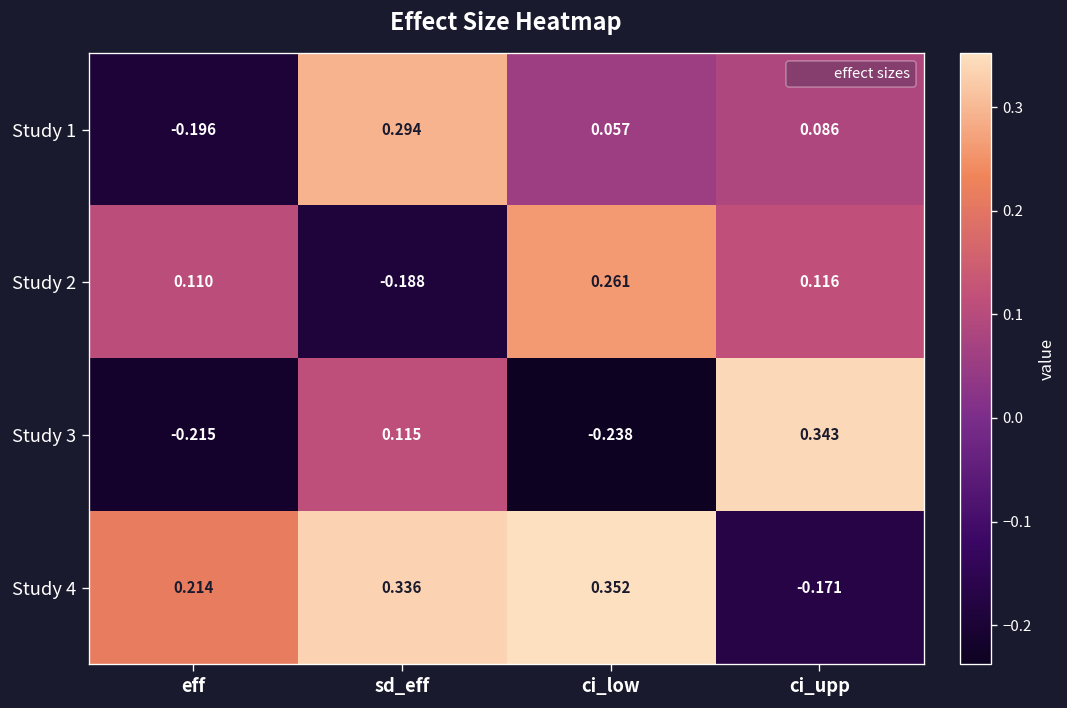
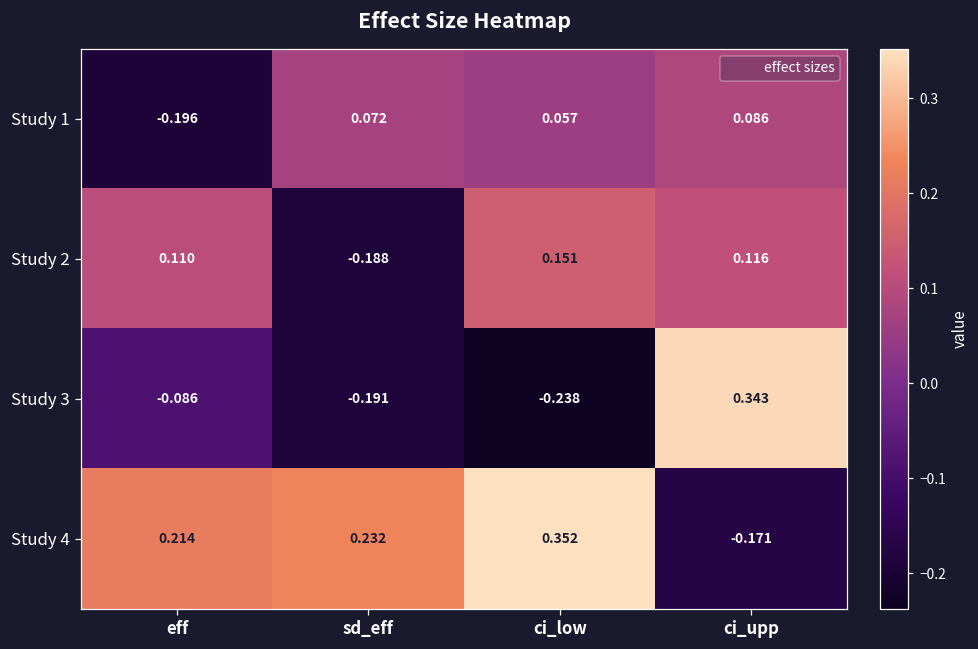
  {
    "Study 1": {
      "eff": -0.196,
-     "sd_eff": 0.294,
+     "sd_eff": 0.072,
      "ci_low": 0.057,
      "ci_upp": 0.086
    },
    "Study 2": {
      "eff": 0.110,
      "sd_eff": -0.188,
-     "ci_low": 0.261,
+     "ci_low": 0.151,
      "ci_upp": 0.116
    },
    "Study 3": {
-     "eff": -0.215,
-     "sd_eff": 0.115,
+     "eff": -0.086,
+     "sd_eff": -0.191,
      "ci_low": -0.238,
      "ci_upp": 0.343
    },
    "Study 4": {
      "eff": 0.214,
-     "sd_eff": 0.336,
+     "sd_eff": 0.232,
      "ci_low": 0.352,
      "ci_upp": -0.171
    }
  }
